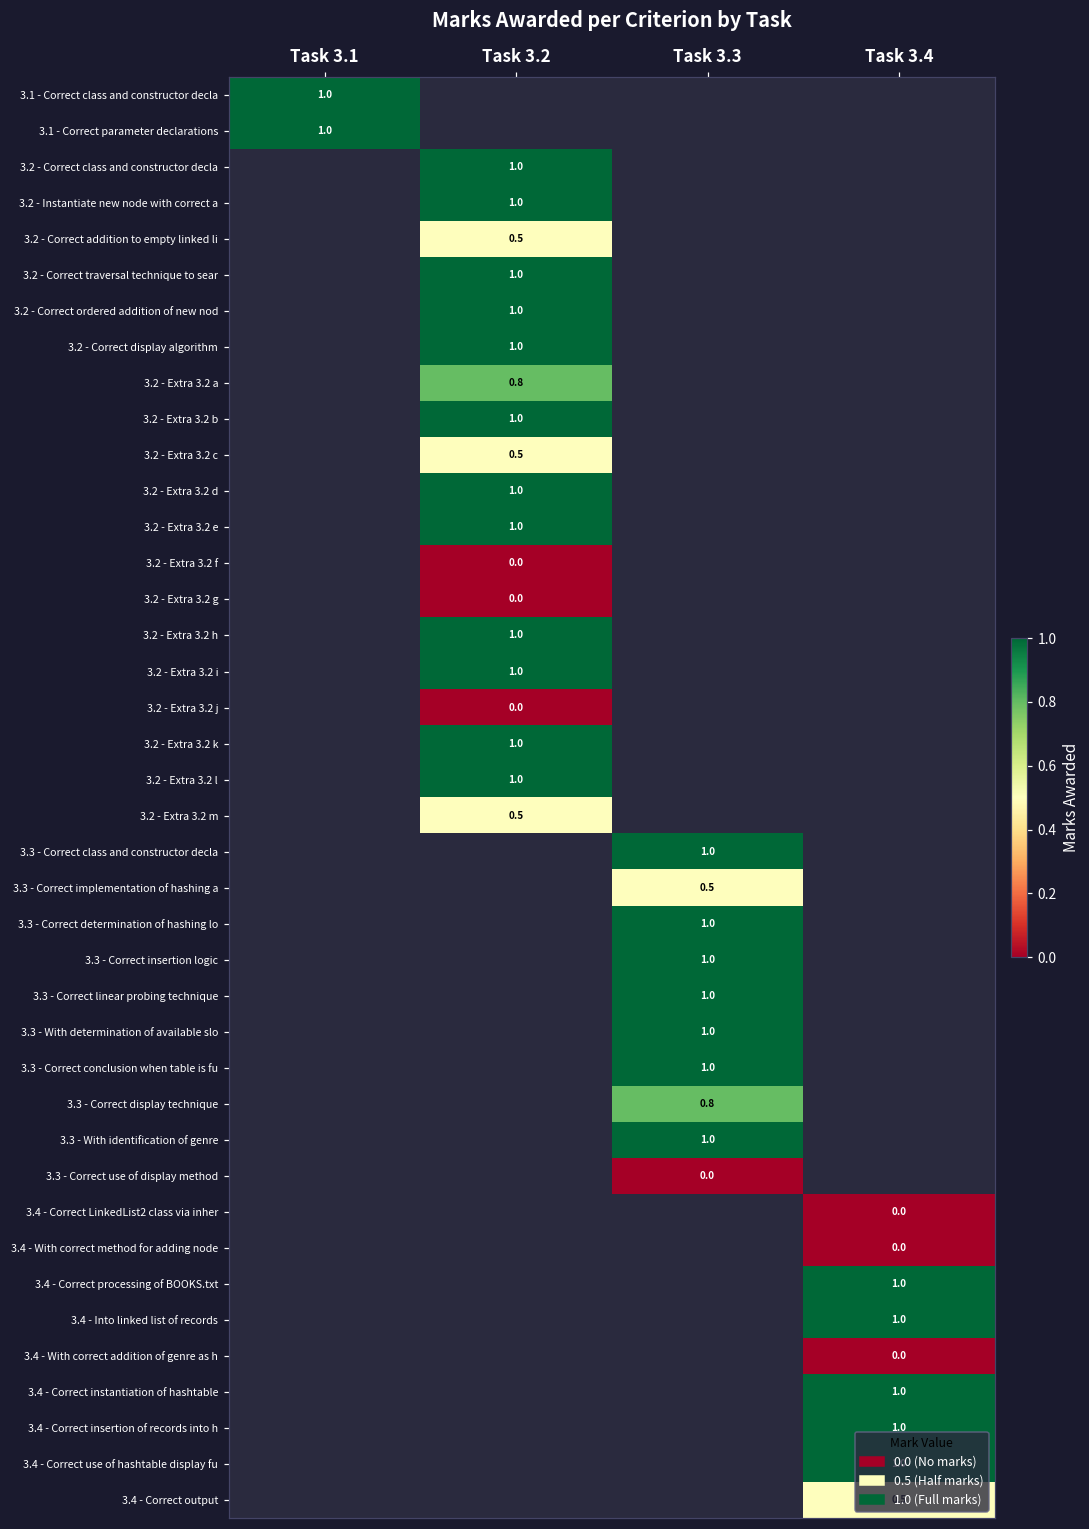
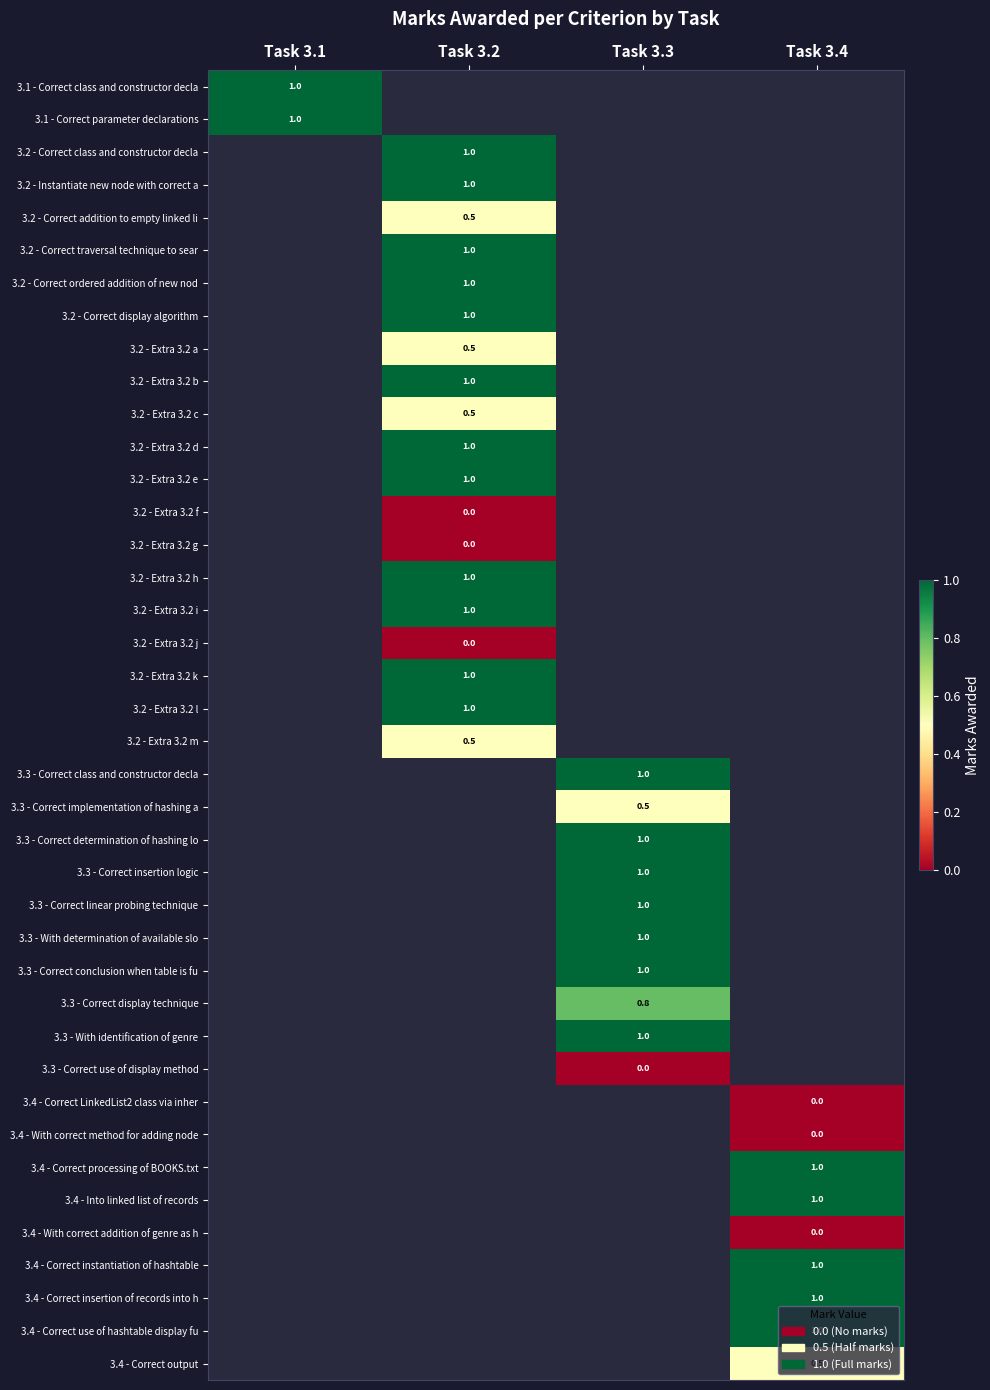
  {
    "3.1 - Correct class and constructor decla": {
      "Task 3.1": 1.0
    },
    "3.1 - Correct parameter declarations": {
      "Task 3.1": 1.0
    },
    "3.2 - Correct class and constructor decla": {
      "Task 3.2": 1.0
    },
    "3.2 - Instantiate new node with correct a": {
      "Task 3.2": 1.0
    },
    "3.2 - Correct addition to empty linked li": {
      "Task 3.2": 0.5
    },
    "3.2 - Correct traversal technique to sear": {
      "Task 3.2": 1.0
    },
    "3.2 - Correct ordered addition of new nod": {
      "Task 3.2": 1.0
    },
    "3.2 - Correct display algorithm": {
      "Task 3.2": 1.0
    },
    "3.2 - Extra 3.2 a": {
-     "Task 3.2": 0.8
+     "Task 3.2": 0.5
    },
    "3.2 - Extra 3.2 b": {
      "Task 3.2": 1.0
    },
    "3.2 - Extra 3.2 c": {
      "Task 3.2": 0.5
    },
    "3.2 - Extra 3.2 d": {
      "Task 3.2": 1.0
    },
    "3.2 - Extra 3.2 e": {
      "Task 3.2": 1.0
    },
    "3.2 - Extra 3.2 f": {
      "Task 3.2": 0.0
    },
    "3.2 - Extra 3.2 g": {
      "Task 3.2": 0.0
    },
    "3.2 - Extra 3.2 h": {
      "Task 3.2": 1.0
    },
    "3.2 - Extra 3.2 i": {
      "Task 3.2": 1.0
    },
    "3.2 - Extra 3.2 j": {
      "Task 3.2": 0.0
    },
    "3.2 - Extra 3.2 k": {
      "Task 3.2": 1.0
    },
    "3.2 - Extra 3.2 l": {
      "Task 3.2": 1.0
    },
    "3.2 - Extra 3.2 m": {
      "Task 3.2": 0.5
    },
    "3.3 - Correct class and constructor decla": {
      "Task 3.3": 1.0
    },
    "3.3 - Correct implementation of hashing a": {
      "Task 3.3": 0.5
    },
    "3.3 - Correct determination of hashing lo": {
      "Task 3.3": 1.0
    },
    "3.3 - Correct insertion logic": {
      "Task 3.3": 1.0
    },
    "3.3 - Correct linear probing technique": {
      "Task 3.3": 1.0
    },
    "3.3 - With determination of available slo": {
      "Task 3.3": 1.0
    },
    "3.3 - Correct conclusion when table is fu": {
      "Task 3.3": 1.0
    },
    "3.3 - Correct display technique": {
      "Task 3.3": 0.8
    },
    "3.3 - With identification of genre": {
      "Task 3.3": 1.0
    },
    "3.3 - Correct use of display method": {
      "Task 3.3": 0.0
    },
    "3.4 - Correct LinkedList2 class via inher": {
      "Task 3.4": 0.0
    },
    "3.4 - With correct method for adding node": {
      "Task 3.4": 0.0
    },
    "3.4 - Correct processing of BOOKS.txt": {
      "Task 3.4": 1.0
    },
    "3.4 - Into linked list of records": {
      "Task 3.4": 1.0
    },
    "3.4 - With correct addition of genre as h": {
      "Task 3.4": 0.0
    },
    "3.4 - Correct instantiation of hashtable": {
      "Task 3.4": 1.0
    },
    "3.4 - Correct insertion of records into h": {
      "Task 3.4": 1.0
    }
  }
